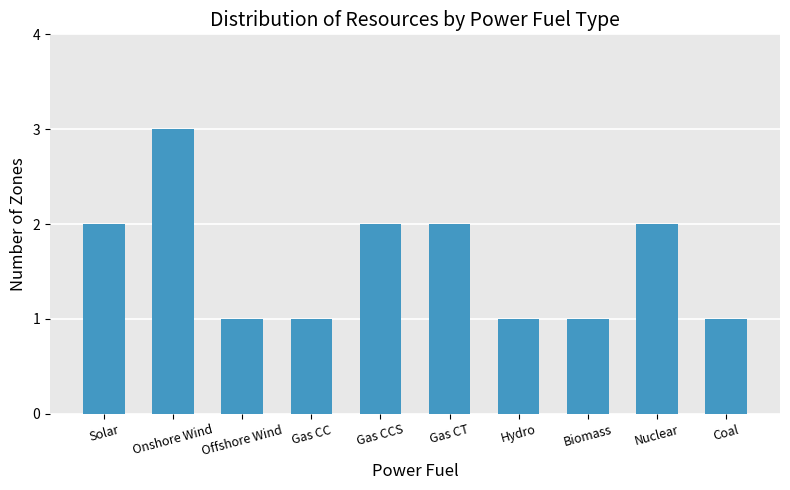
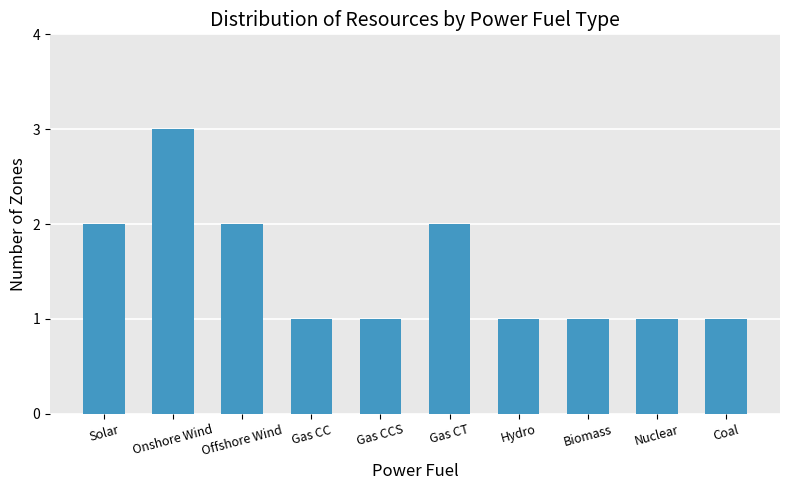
  {
    "Solar": 2,
    "Onshore Wind": 3,
-   "Offshore Wind": 1,
+   "Offshore Wind": 2,
    "Gas CC": 1,
-   "Gas CCS": 2,
+   "Gas CCS": 1,
    "Gas CT": 2,
    "Hydro": 1,
    "Biomass": 1,
-   "Nuclear": 2,
+   "Nuclear": 1,
    "Coal": 1
  }
